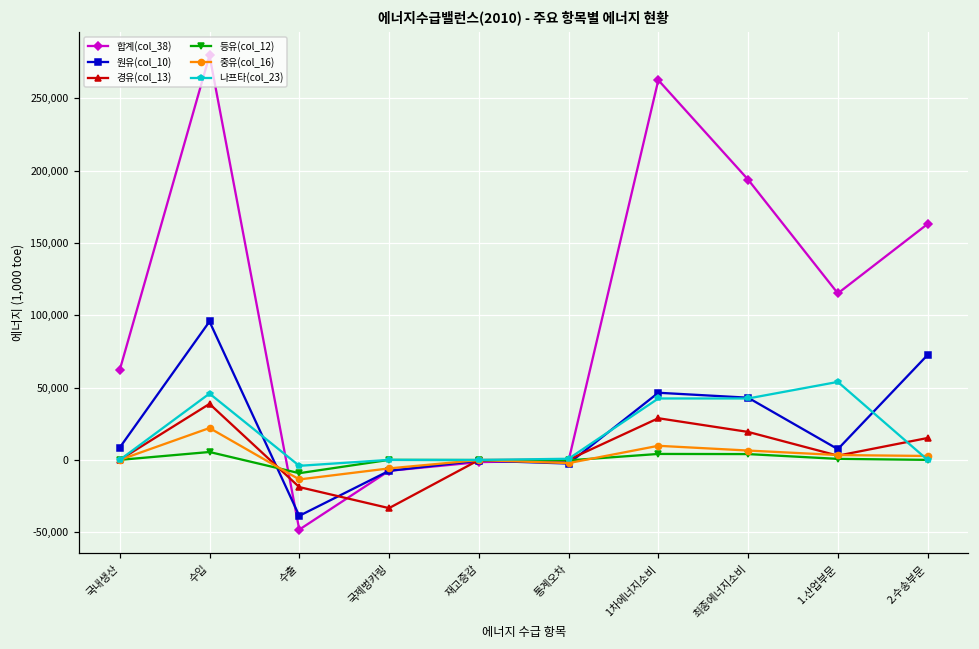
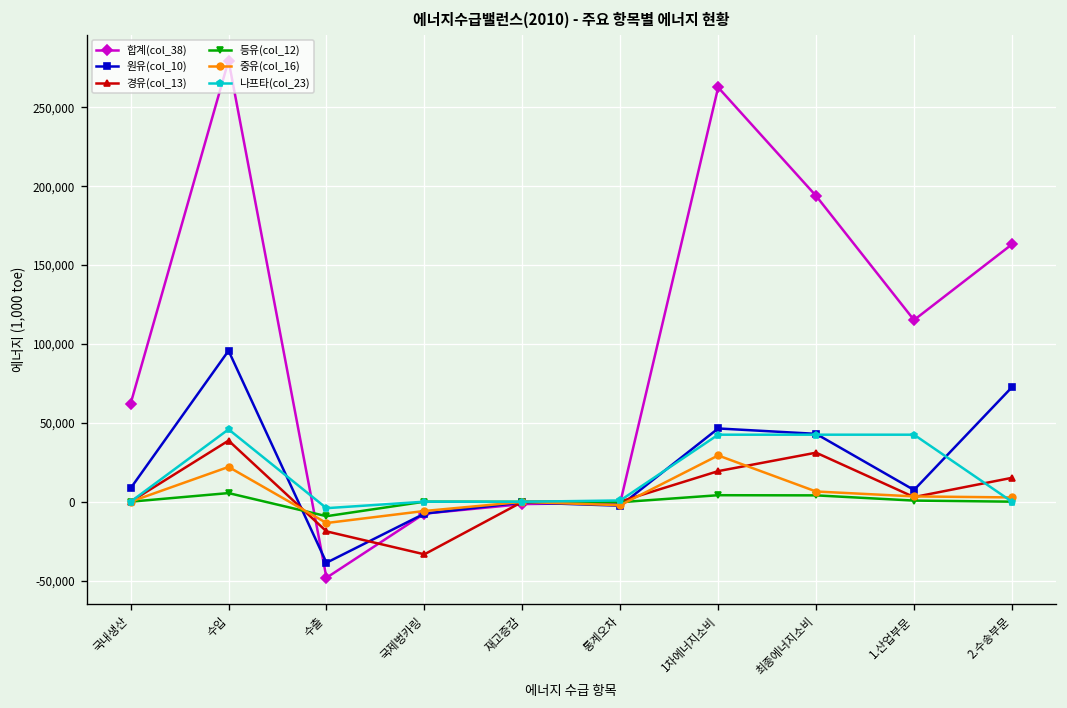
  {
    "합계(col_38)": {
      "국내생산": "62,000",
      "수출": "-48,000",
      "1차에너지소비": "263,000",
      "최종에너지소비": "194,000",
      "1.산업부문": "115,000",
      "2.수송부문": "163,000"
    },
    "원유(col_10)": {
      "국내생산": "9,000",
      "수입": "96,000",
      "수출": "-39,000",
      "1차에너지소비": "46,000",
      "1.산업부문": "7,000",
      "2.수송부문": "73,000"
    },
    "경유(col_13)": {
      "수입": "39,000",
      "수출": "-19,000",
      "국제벙카링": "-33,000",
-     "1차에너지소비": "29,000",
-     "최종에너지소비": "19,000",
+     "1차에너지소비": "19,000",
+     "최종에너지소비": "31,000",
      "2.수송부문": "15,000"
    },
    "등유(col_12)": {
      "수입": "5,000",
      "수출": "-9,000",
      "1차에너지소비": "4,000",
      "최종에너지소비": "4,000",
      "1.산업부문": "1,000"
    },
    "중유(col_16)": {
      "수입": "22,000",
      "수출": "-14,000",
-     "1차에너지소비": "10,000",
+     "1차에너지소비": "29,000",
      "최종에너지소비": "6,000",
      "2.수송부문": "3,000"
    },
    "나프타(col_23)": {
      "수입": "46,000",
      "수출": "-4,000",
      "1차에너지소비": "42,000",
-     "1.산업부문": "54,000"
+     "1.산업부문": "42,000"
    }
  }
